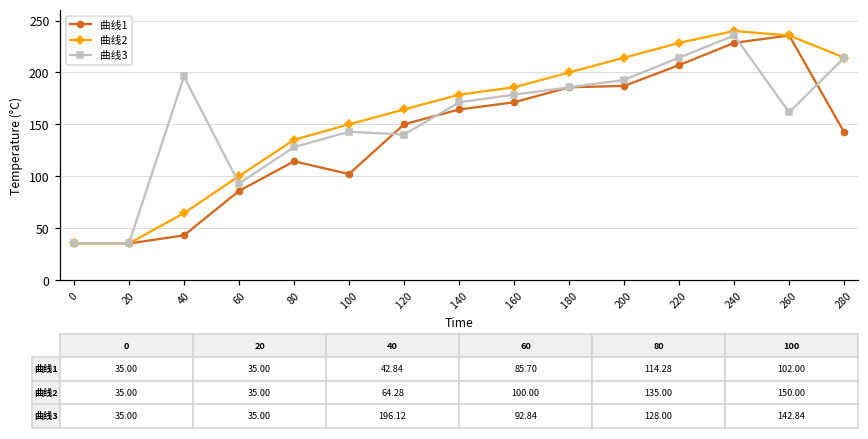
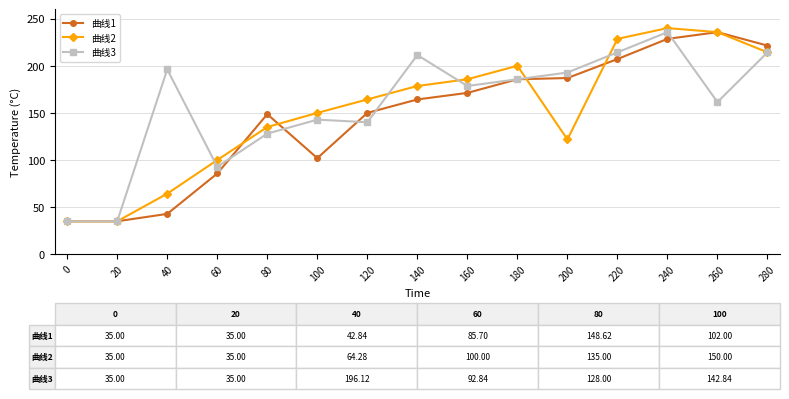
  {
    "曲线1": {
-     "80": 114.28,
-     "280": 140
+     "80": 148.62,
+     "280": 220
    },
    "曲线2": {
      "40": 60,
      "60": 100,
      "80": 140,
      "100": 150,
      "120": 160,
      "140": 180,
      "160": 190,
      "180": 200,
-     "200": 210,
+     "200": 120,
      "220": 230,
      "240": 240
    },
    "曲线3": {
      "40": 200,
      "60": 90,
      "80": 130,
      "100": 140,
      "120": 140,
-     "140": 170,
+     "140": 210,
      "160": 180,
      "200": 190,
      "220": 210,
      "240": 240,
      "260": 160
    }
  }
